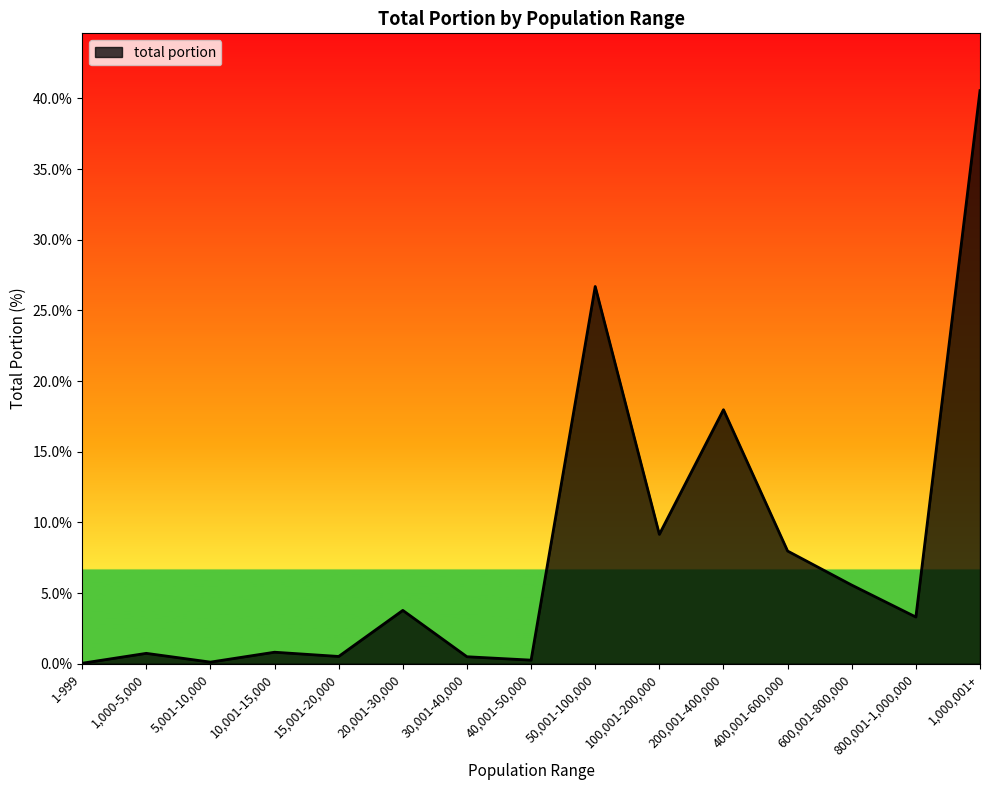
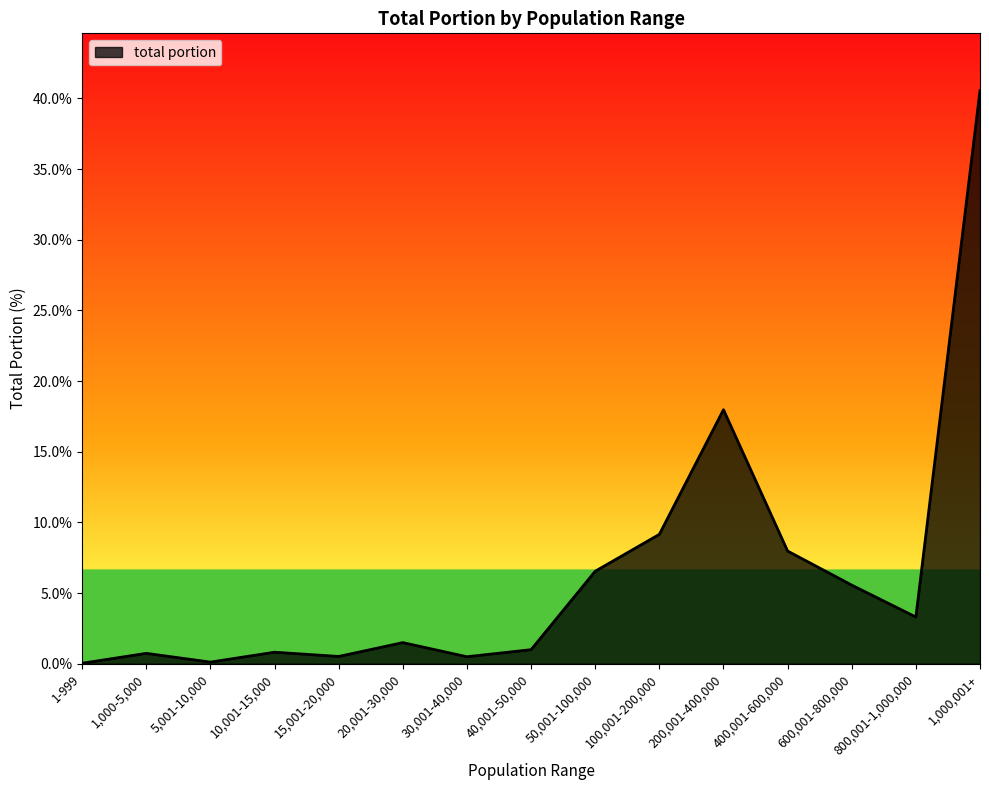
  {
    "1-999": "0.0%",
    "1,000-5,000": "0.7%",
    "5,001-10,000": "0.1%",
    "10,001-15,000": "0.8%",
    "15,001-20,000": "0.5%",
-   "20,001-30,000": "3.8%",
+   "20,001-30,000": "1.5%",
    "30,001-40,000": "0.5%",
-   "40,001-50,000": "0.3%",
-   "50,001-100,000": "26.7%",
+   "40,001-50,000": "1.0%",
+   "50,001-100,000": "6.5%",
    "100,001-200,000": "9.2%",
    "200,001-400,000": "18.0%",
    "400,001-600,000": "8.0%",
    "600,001-800,000": "5.6%",
    "800,001-1,000,000": "3.3%",
    "1,000,001+": "40.6%"
  }
